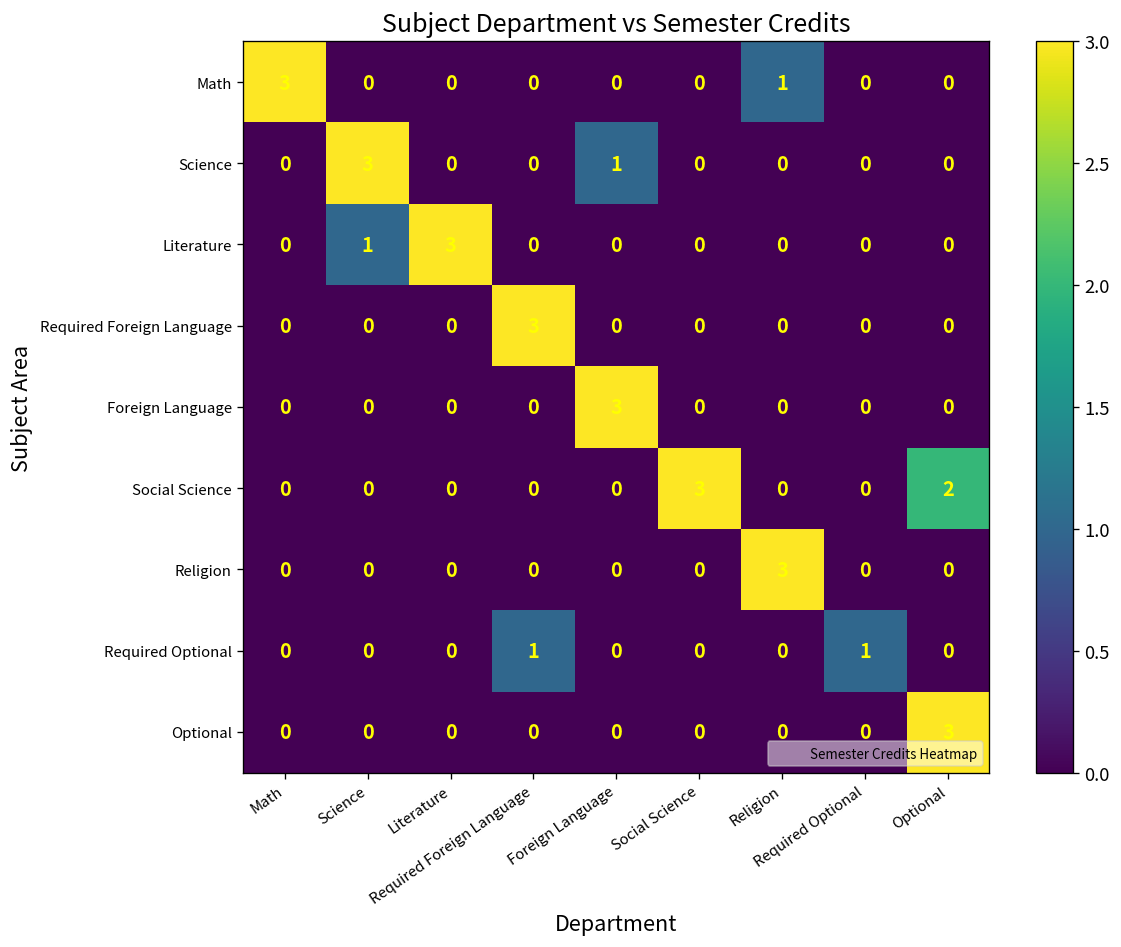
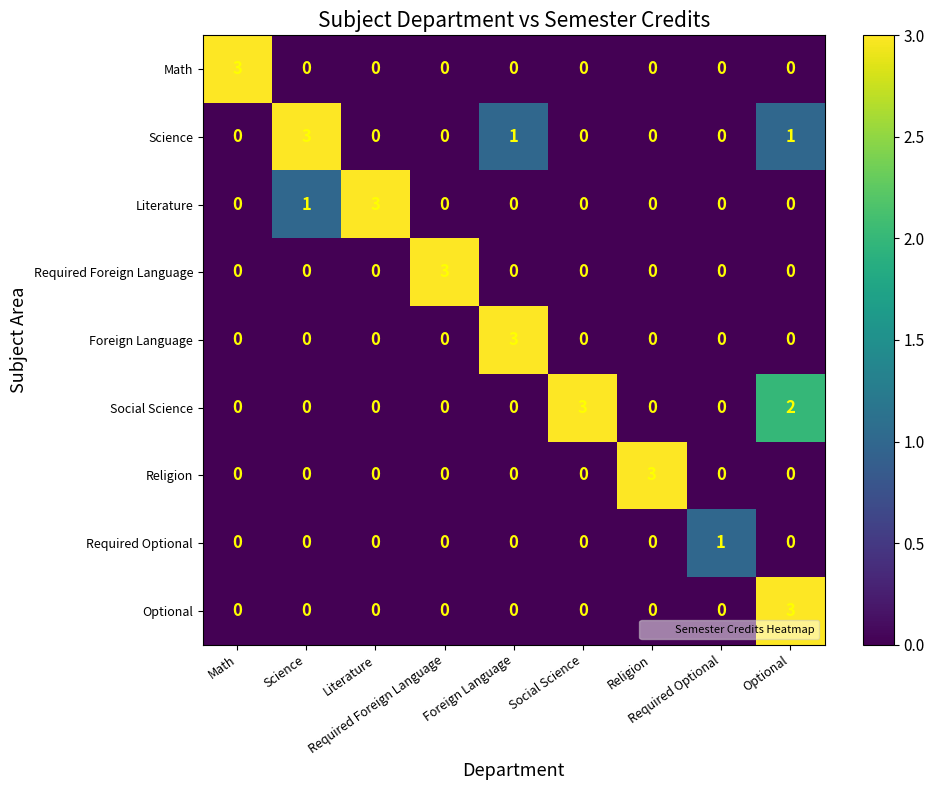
  {
    "Math": {
      "Science": 0,
      "Literature": 0,
      "Required Foreign Language": 0,
      "Foreign Language": 0,
      "Social Science": 0,
-     "Religion": 1,
+     "Religion": 0,
      "Required Optional": 0,
      "Optional": 0
    },
    "Science": {
      "Math": 0,
      "Literature": 0,
      "Required Foreign Language": 0,
      "Foreign Language": 1,
      "Social Science": 0,
      "Religion": 0,
      "Required Optional": 0,
-     "Optional": 0
+     "Optional": 1
    },
    "Literature": {
      "Math": 0,
      "Science": 1,
      "Required Foreign Language": 0,
      "Foreign Language": 0,
      "Social Science": 0,
      "Religion": 0,
      "Required Optional": 0,
      "Optional": 0
    },
    "Required Foreign Language": {
      "Math": 0,
      "Science": 0,
      "Literature": 0,
      "Foreign Language": 0,
      "Social Science": 0,
      "Religion": 0,
      "Required Optional": 0,
      "Optional": 0
    },
    "Foreign Language": {
      "Math": 0,
      "Science": 0,
      "Literature": 0,
      "Required Foreign Language": 0,
      "Social Science": 0,
      "Religion": 0,
      "Required Optional": 0,
      "Optional": 0
    },
    "Social Science": {
      "Math": 0,
      "Science": 0,
      "Literature": 0,
      "Required Foreign Language": 0,
      "Foreign Language": 0,
      "Religion": 0,
      "Required Optional": 0,
      "Optional": 2
    },
    "Religion": {
      "Math": 0,
      "Science": 0,
      "Literature": 0,
      "Required Foreign Language": 0,
      "Foreign Language": 0,
      "Social Science": 0,
      "Required Optional": 0,
      "Optional": 0
    },
    "Required Optional": {
      "Math": 0,
      "Science": 0,
      "Literature": 0,
-     "Required Foreign Language": 1,
+     "Required Foreign Language": 0,
      "Foreign Language": 0,
      "Social Science": 0,
      "Religion": 0,
      "Required Optional": 1,
      "Optional": 0
    },
    "Optional": {
      "Math": 0,
      "Science": 0,
      "Literature": 0,
      "Required Foreign Language": 0,
      "Foreign Language": 0,
      "Social Science": 0,
      "Religion": 0,
      "Required Optional": 0
    }
  }
